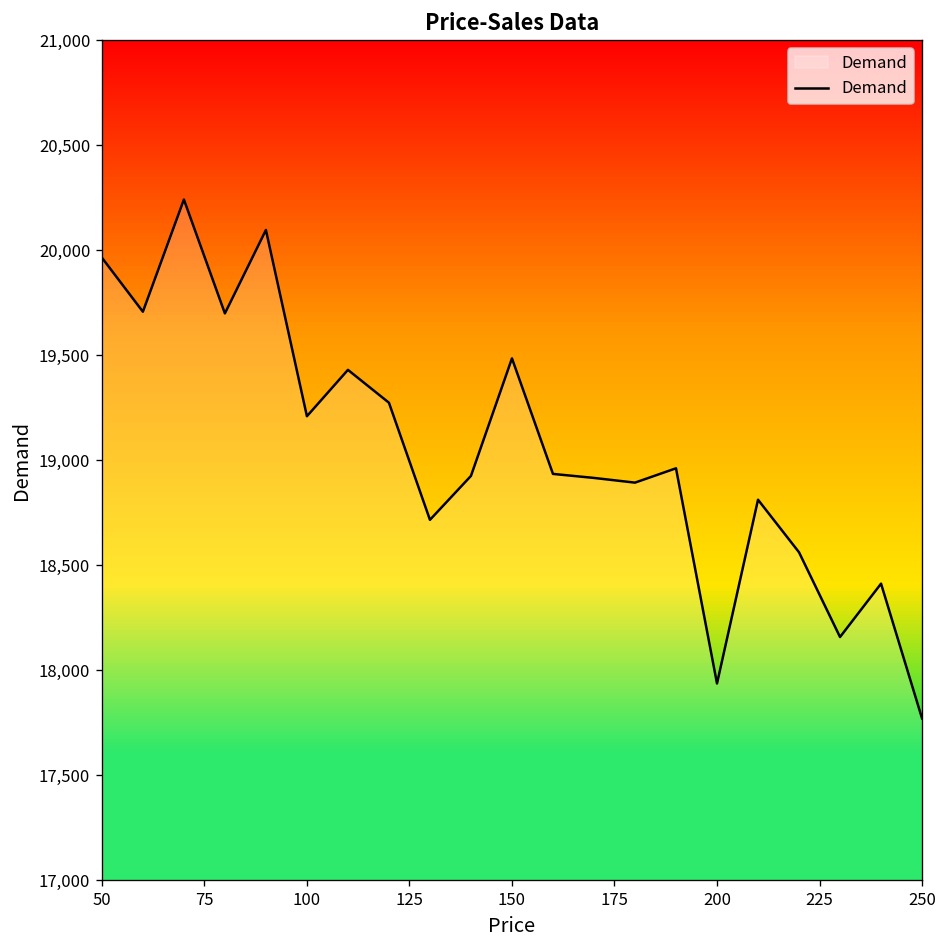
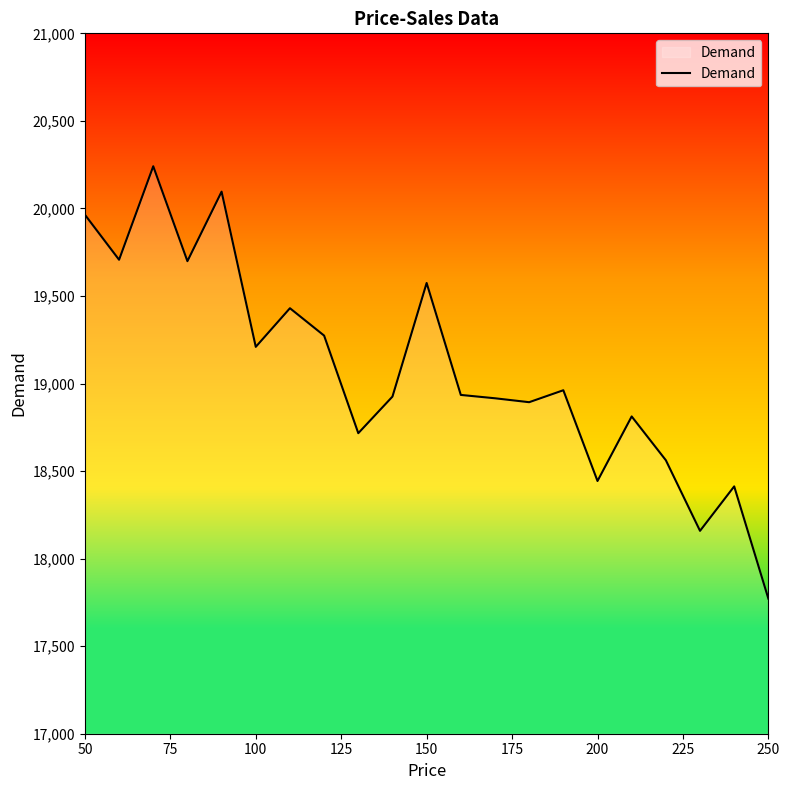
  {
    "50": "19,960",
    "100": "19,210",
-   "150": "19,480",
-   "200": "17,940",
+   "150": "19,570",
+   "200": "18,440",
    "250": "17,770"
  }
